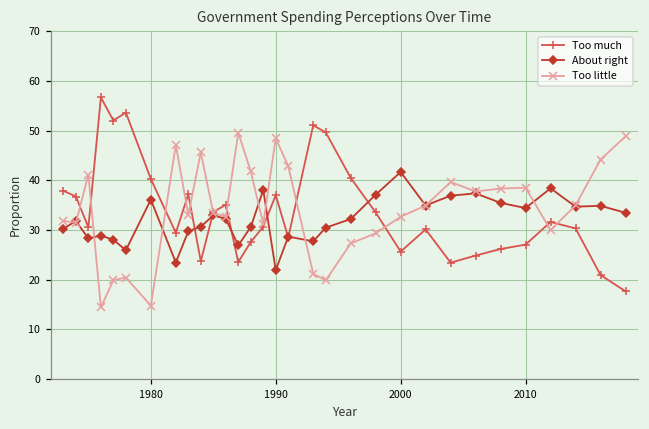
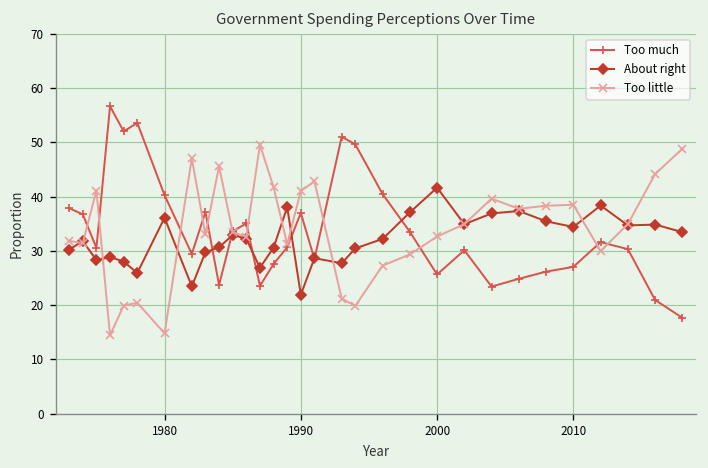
  {
    "Too little": {
      "1980": 15,
-     "1990": 48,
+     "1990": 41,
      "2000": 33,
      "2010": 39
    }
  }
